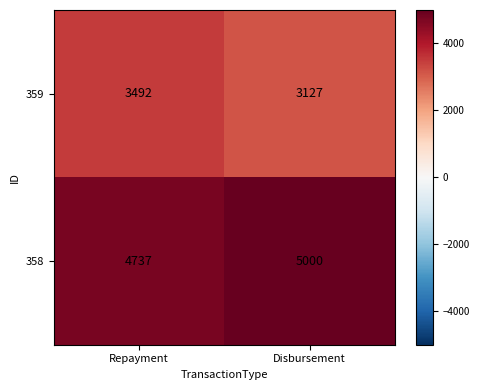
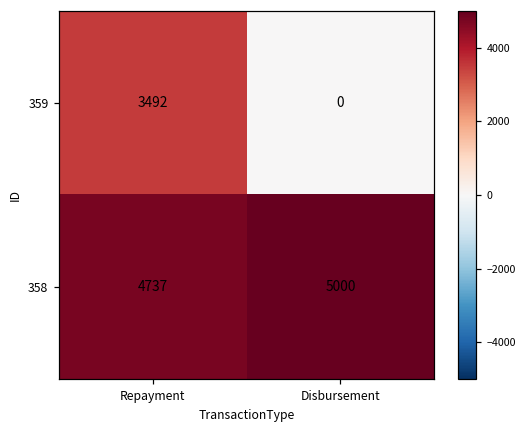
  {
    "359": {
      "Repayment": 3492,
-     "Disbursement": 3127
+     "Disbursement": 0
    },
    "358": {
      "Repayment": 4737,
      "Disbursement": 5000
    }
  }
